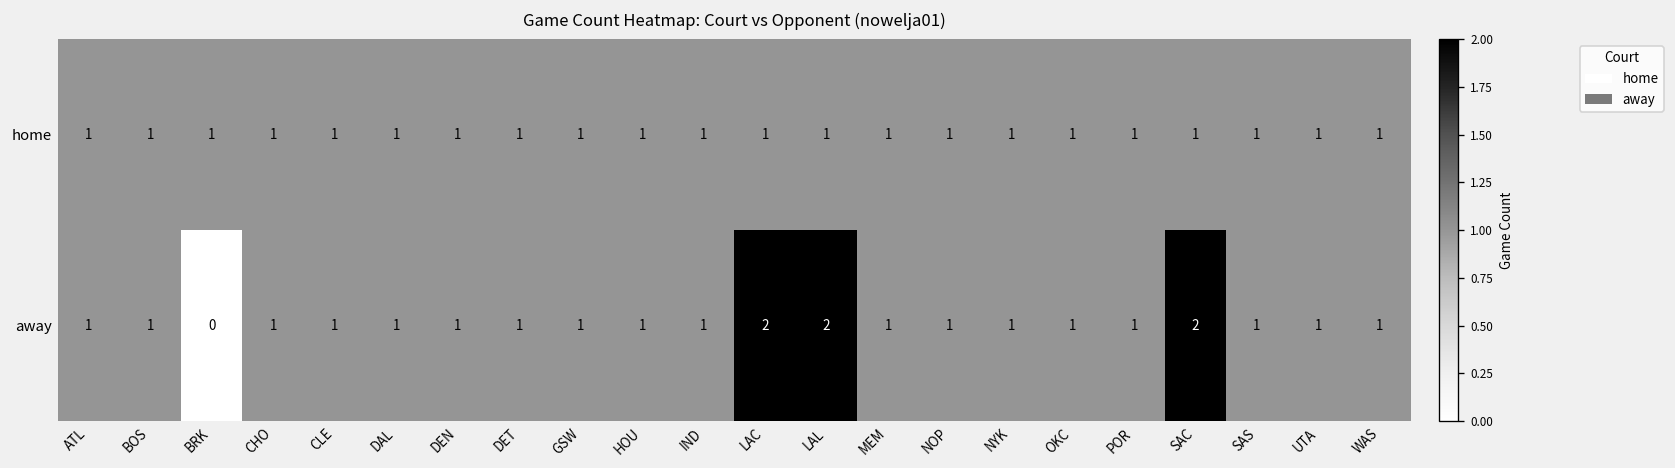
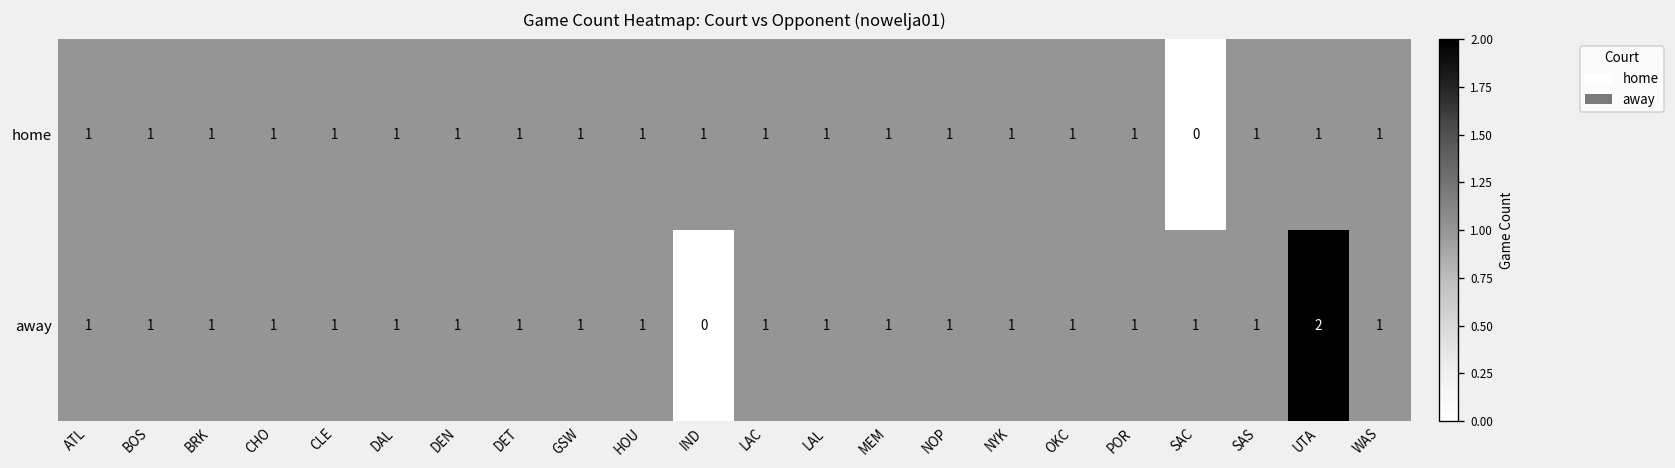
  {
    "home": {
      "ATL": 1,
      "BOS": 1,
      "BRK": 1,
      "CHO": 1,
      "CLE": 1,
      "DAL": 1,
      "DEN": 1,
      "DET": 1,
      "GSW": 1,
      "HOU": 1,
      "IND": 1,
      "LAC": 1,
      "LAL": 1,
      "MEM": 1,
      "NOP": 1,
      "NYK": 1,
      "OKC": 1,
      "POR": 1,
-     "SAC": 1,
+     "SAC": 0,
      "SAS": 1,
      "UTA": 1,
      "WAS": 1
    },
    "away": {
      "ATL": 1,
      "BOS": 1,
-     "BRK": 0,
+     "BRK": 1,
      "CHO": 1,
      "CLE": 1,
      "DAL": 1,
      "DEN": 1,
      "DET": 1,
      "GSW": 1,
      "HOU": 1,
-     "IND": 1,
-     "LAC": 2,
-     "LAL": 2,
+     "IND": 0,
+     "LAC": 1,
+     "LAL": 1,
      "MEM": 1,
      "NOP": 1,
      "NYK": 1,
      "OKC": 1,
      "POR": 1,
-     "SAC": 2,
+     "SAC": 1,
      "SAS": 1,
-     "UTA": 1,
+     "UTA": 2,
      "WAS": 1
    }
  }
